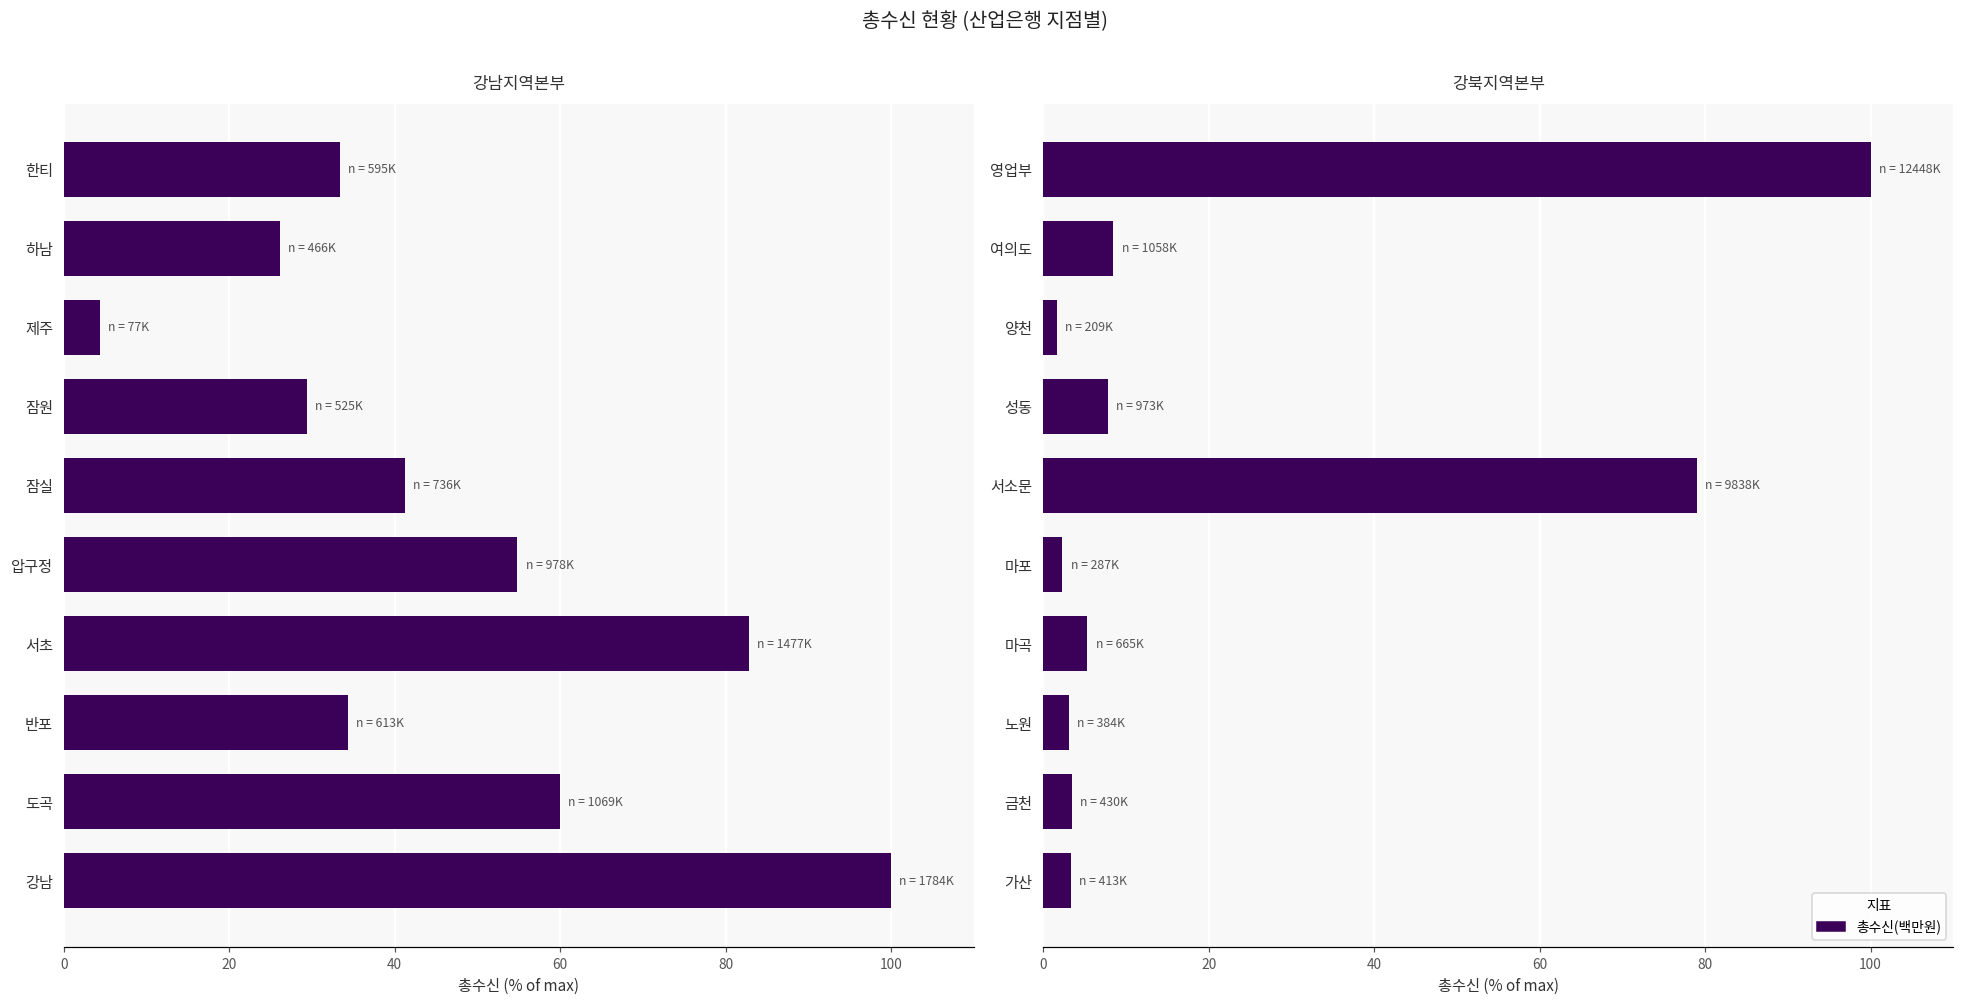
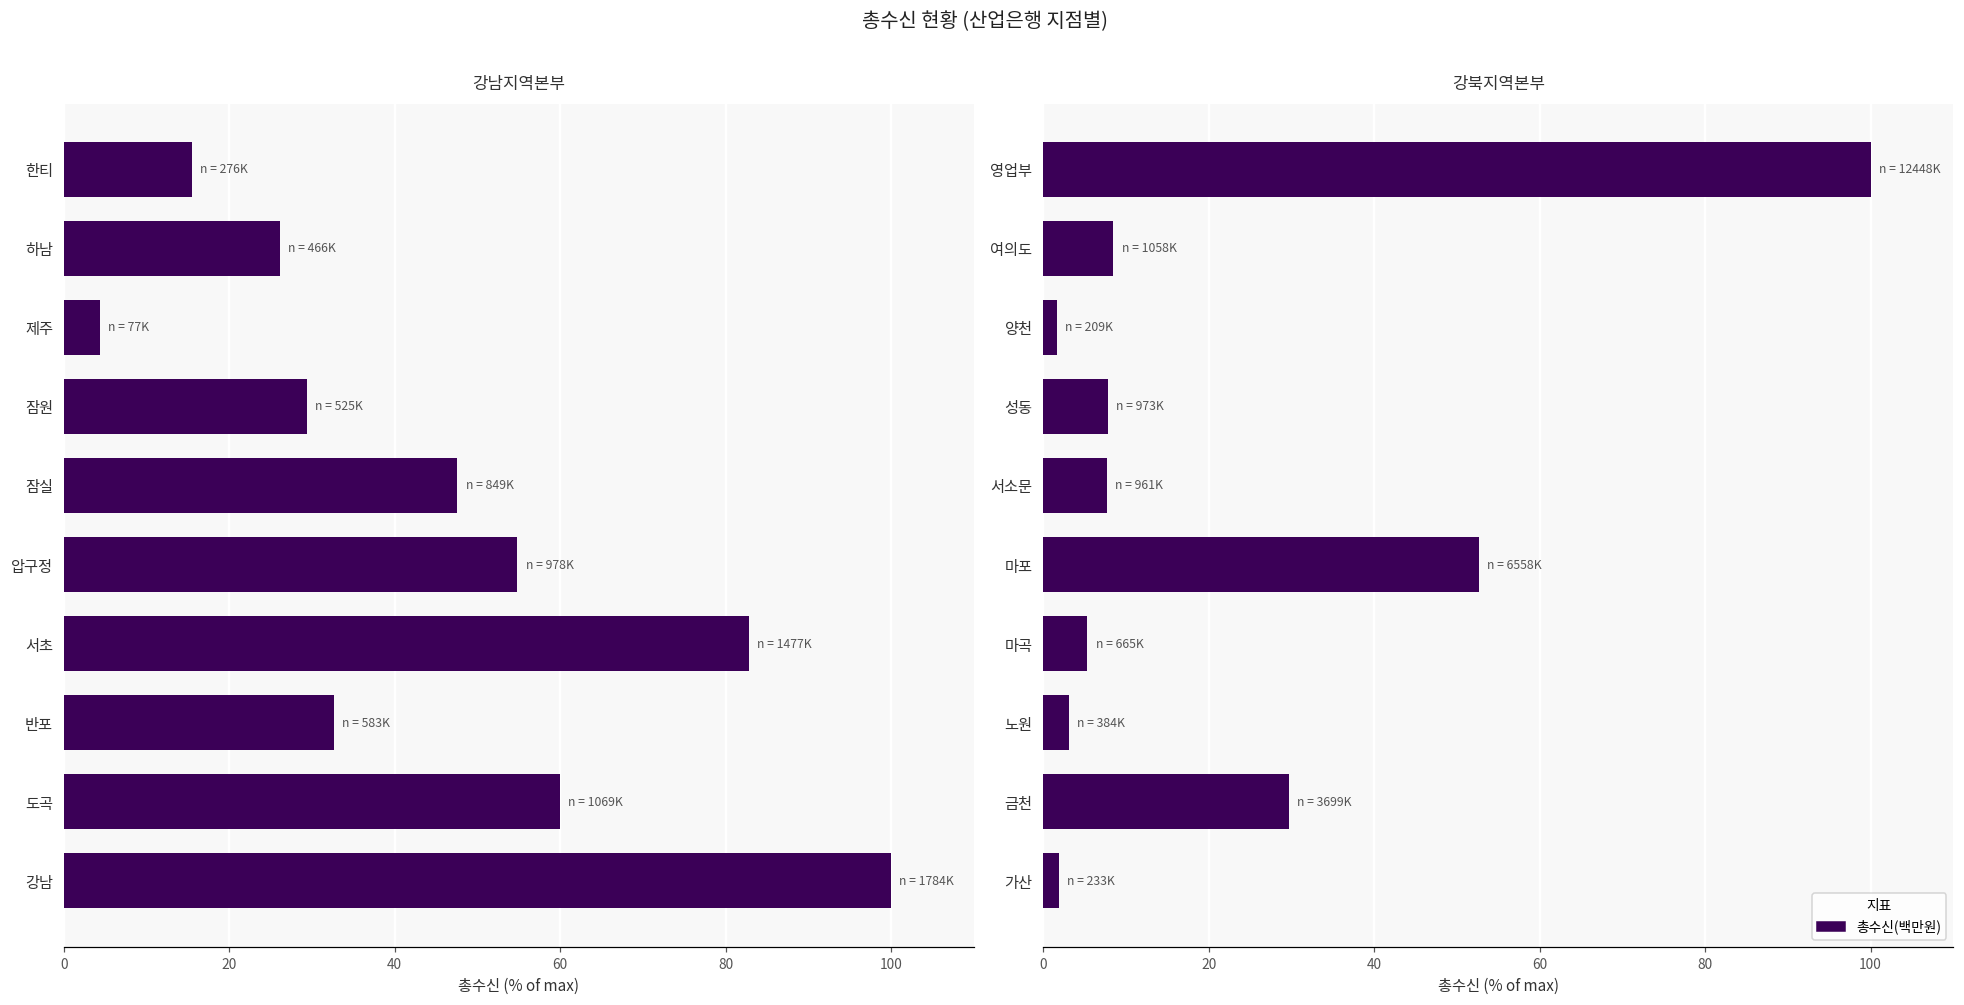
  {
    "강남지역본부": {
-     "한티": "595K",
-     "잠실": "736K",
-     "반포": "613K"
+     "한티": "276K",
+     "잠실": "849K",
+     "반포": "583K"
    },
    "강북지역본부": {
-     "서소문": "9838K",
-     "마포": "287K",
-     "금천": "430K",
-     "가산": "413K"
+     "서소문": "961K",
+     "마포": "6558K",
+     "금천": "3699K",
+     "가산": "233K"
    }
  }
